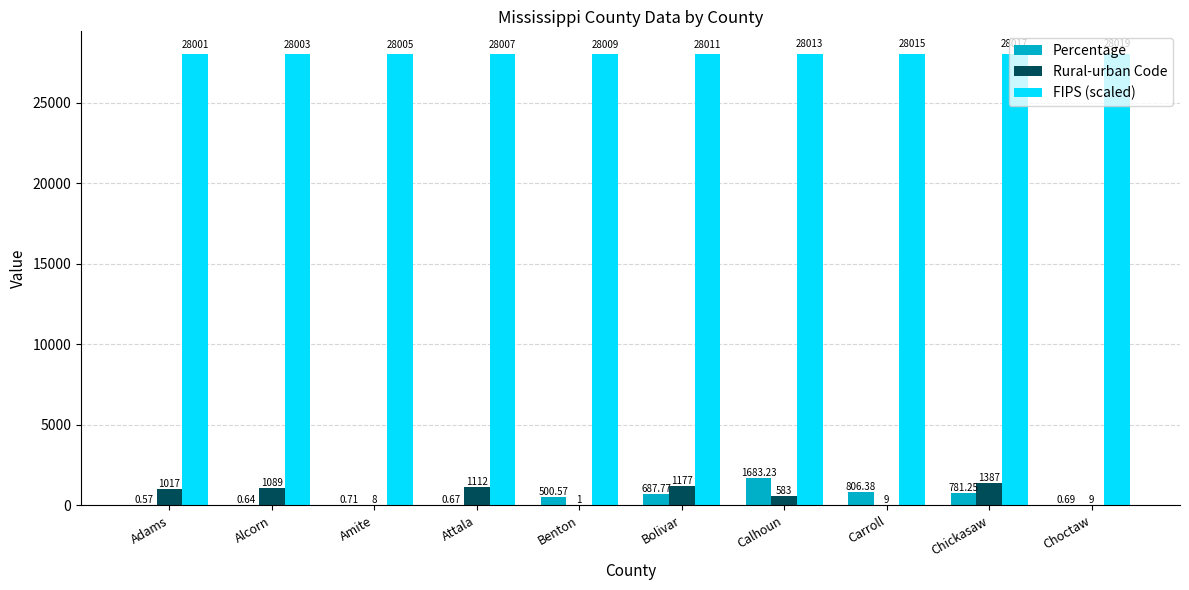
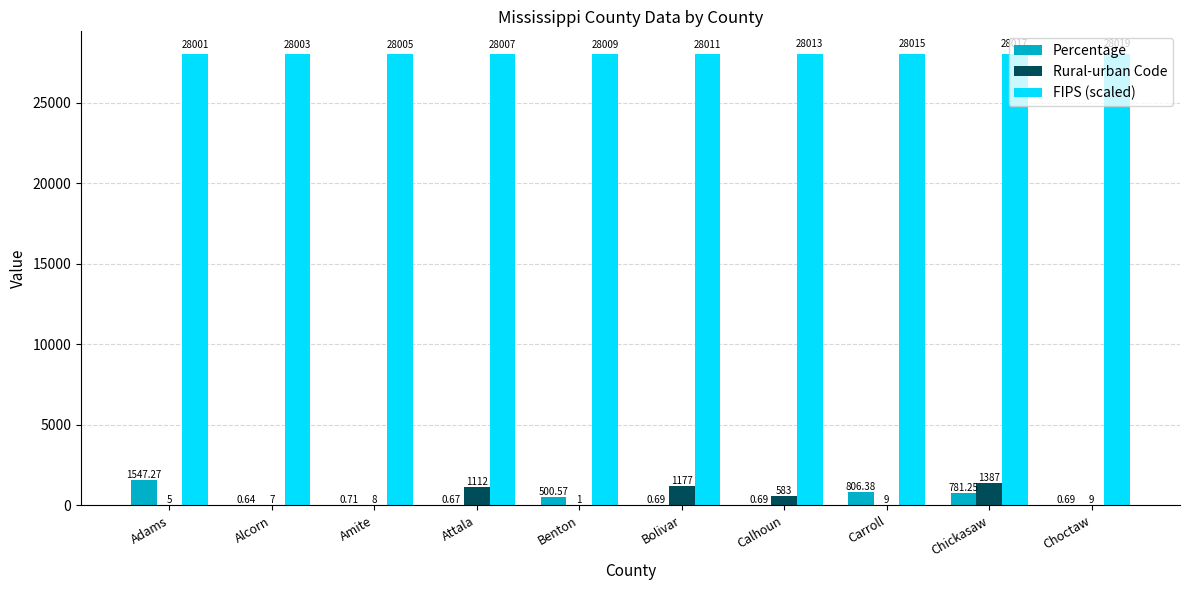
  {
    "Percentage": {
-     "Adams": 0.57,
+     "Adams": 1547.27,
      "Alcorn": 0.64,
      "Amite": 0.71,
      "Attala": 0.67,
      "Benton": 500.57,
-     "Bolivar": 687.77,
-     "Calhoun": 1683.23,
+     "Bolivar": 0.69,
+     "Calhoun": 0.69,
      "Carroll": 806.38,
      "Chickasaw": 781.25,
      "Choctaw": 0.69
    },
    "Rural-urban Code": {
-     "Adams": 1017,
-     "Alcorn": 1089,
+     "Adams": 5,
+     "Alcorn": 7,
      "Amite": 8,
      "Attala": 1112,
      "Benton": 1,
      "Bolivar": 1177,
      "Calhoun": 583,
      "Carroll": 9,
      "Chickasaw": 1387,
      "Choctaw": 9
    },
    "FIPS (scaled)": {
      "Adams": 28001,
      "Alcorn": 28003,
      "Amite": 28005,
      "Attala": 28007,
      "Benton": 28009,
      "Bolivar": 28011,
      "Calhoun": 28013,
      "Carroll": 28015
    }
  }
